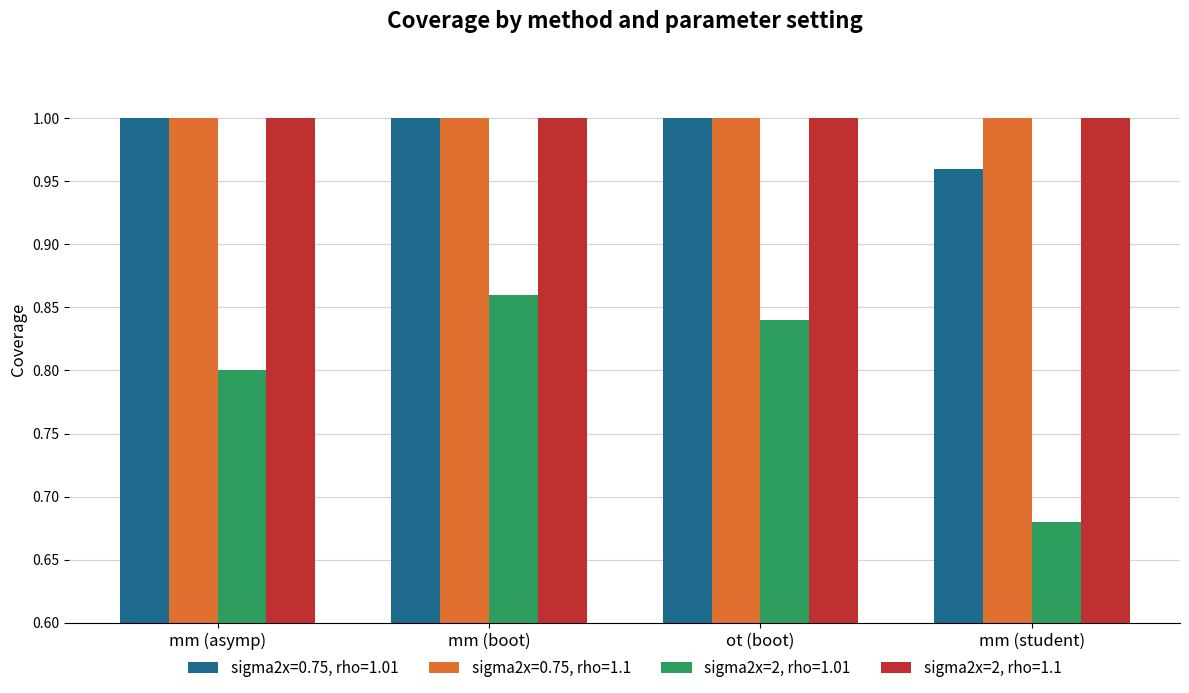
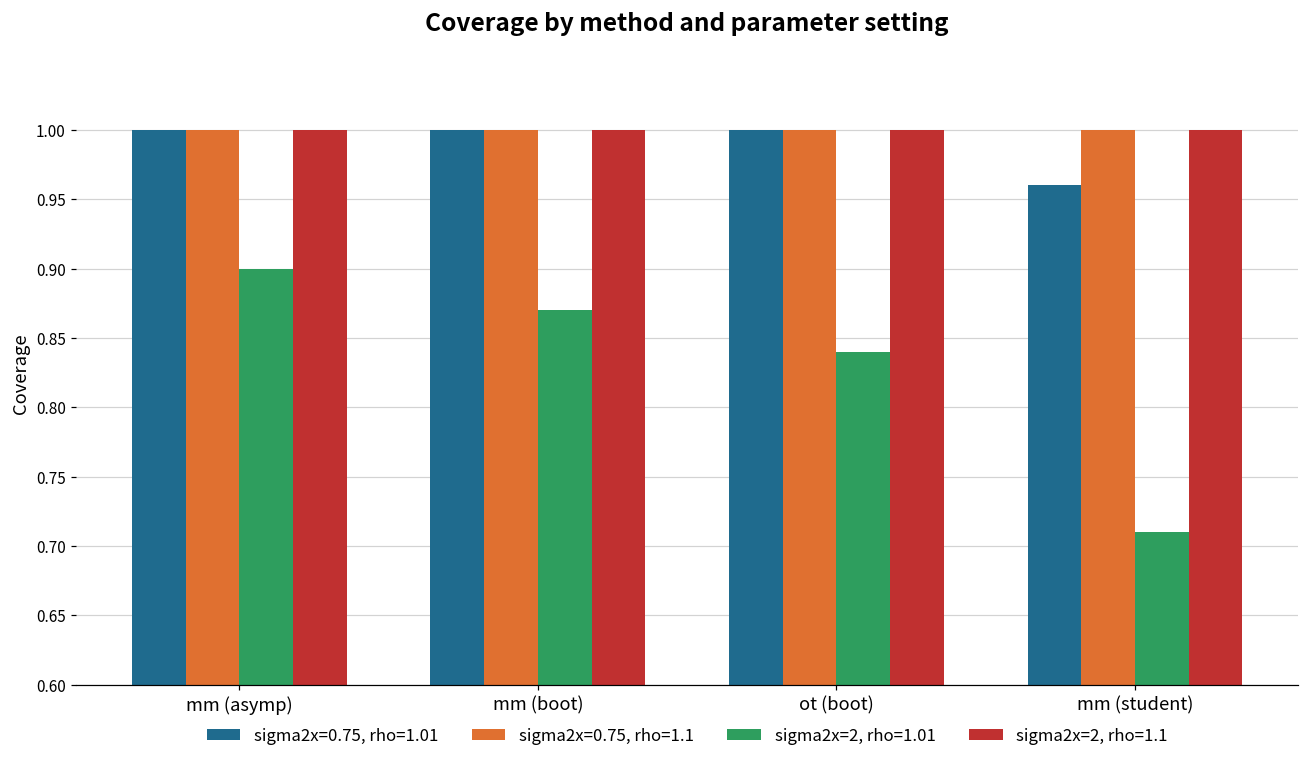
  {
    "sigma2x=0.75, rho=1.01": {
      "mm (asymp)": 1.00,
      "mm (boot)": 1.00,
      "ot (boot)": 1.00,
      "mm (student)": 0.96
    },
    "sigma2x=0.75, rho=1.1": {
      "mm (asymp)": 1.00,
      "mm (boot)": 1.00,
      "ot (boot)": 1.00,
      "mm (student)": 1.00
    },
    "sigma2x=2, rho=1.01": {
-     "mm (asymp)": 0.8,
-     "mm (boot)": 0.86,
+     "mm (asymp)": 0.9,
+     "mm (boot)": 0.87,
      "ot (boot)": 0.84,
-     "mm (student)": 0.68
+     "mm (student)": 0.71
    },
    "sigma2x=2, rho=1.1": {
      "mm (asymp)": 1.00,
      "mm (boot)": 1.00,
      "ot (boot)": 1.00,
      "mm (student)": 1.00
    }
  }
